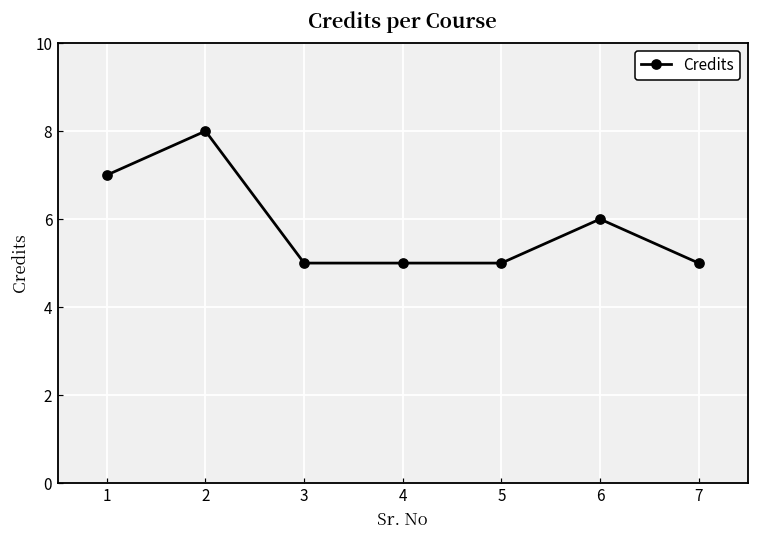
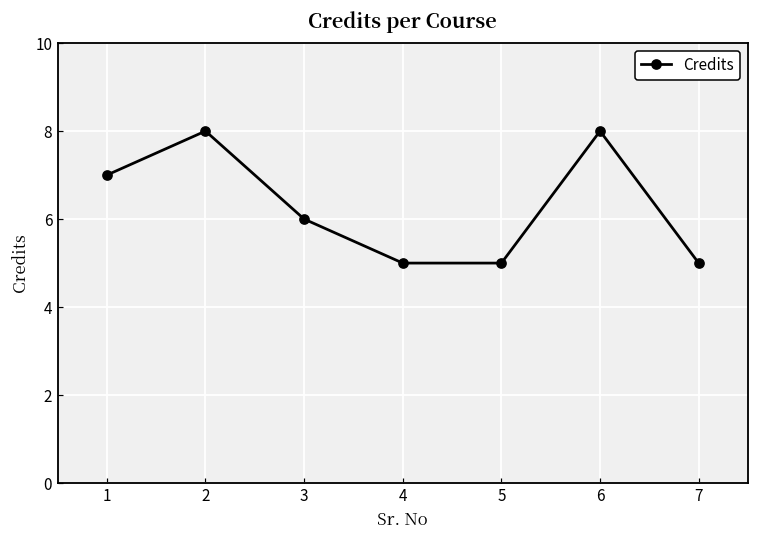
  {
    "1": 7,
    "2": 8,
-   "3": 5,
+   "3": 6,
    "4": 5,
    "5": 5,
-   "6": 6,
+   "6": 8,
    "7": 5
  }
